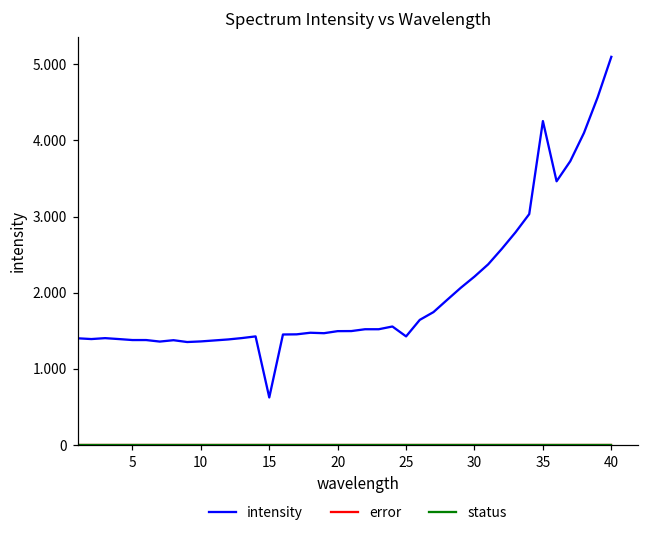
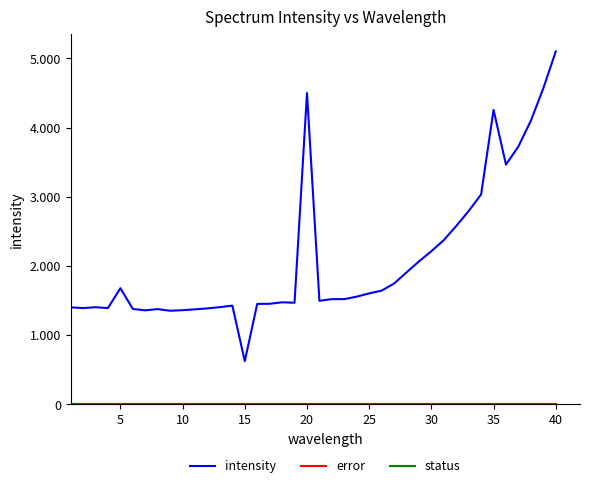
  {
    "intensity": {
-     "5": 1.4,
+     "5": 1.7,
      "10": 1.4,
      "15": 0.6,
-     "20": 1.5,
-     "25": 1.4,
+     "20": 4.5,
+     "25": 1.6,
      "30": 2.2,
      "35": 4.3,
      "40": 5.1
    },
    "status": {
      "5": 0.0,
      "10": 0.0,
      "15": 0.0,
      "20": 0.0,
      "25": 0.0,
      "30": 0.0,
      "35": 0.0,
      "40": 0.0
    }
  }
